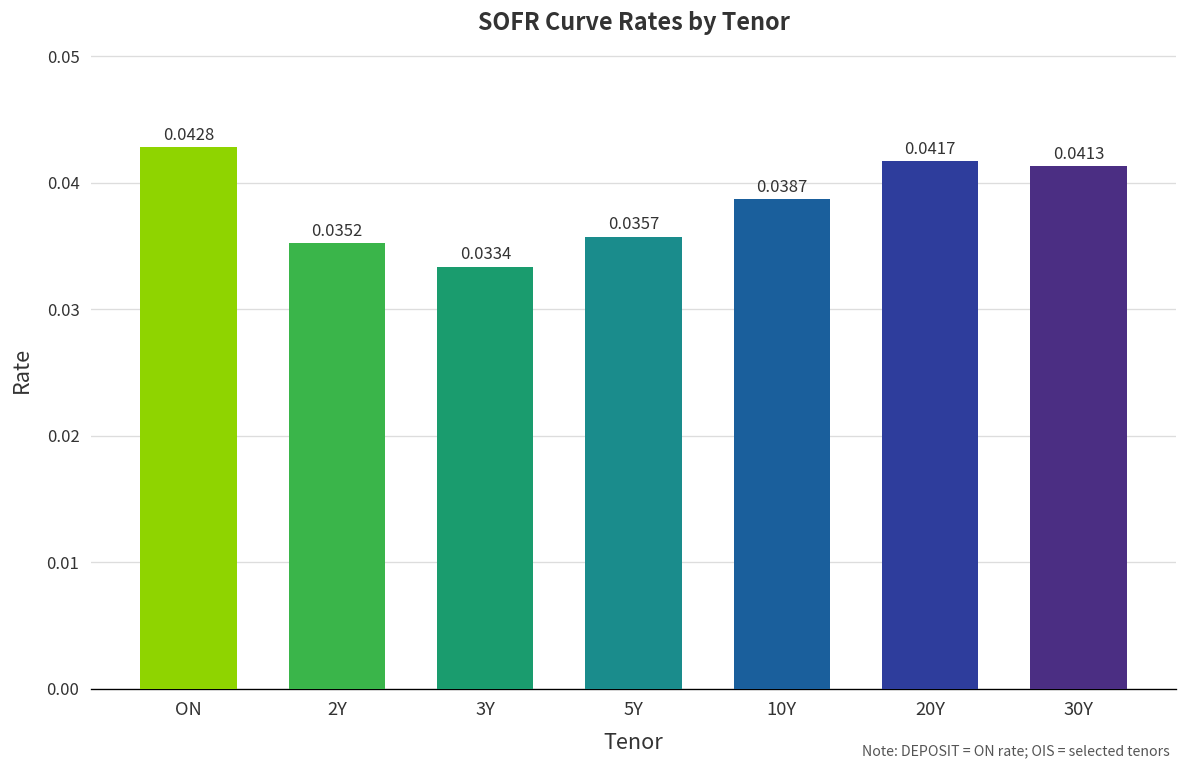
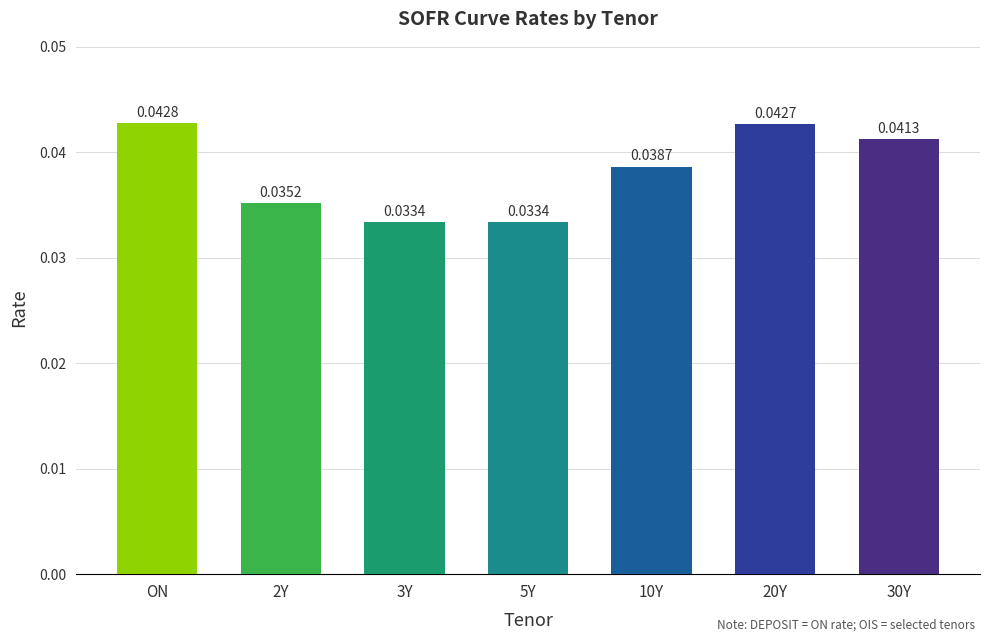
  {
    "ON": 0.0428,
    "2Y": 0.0352,
    "3Y": 0.0334,
-   "5Y": 0.0357,
+   "5Y": 0.0334,
    "10Y": 0.0387,
-   "20Y": 0.0417,
+   "20Y": 0.0427,
    "30Y": 0.0413
  }
